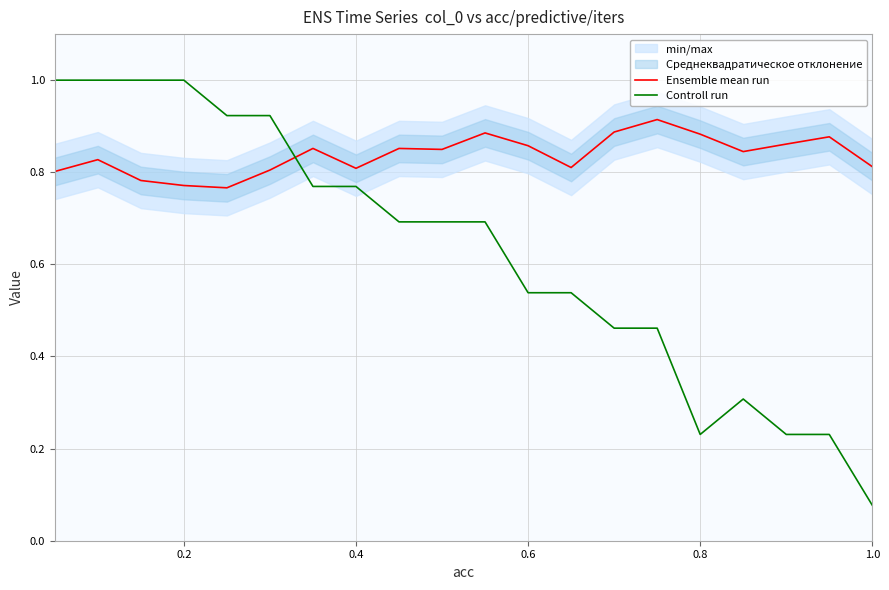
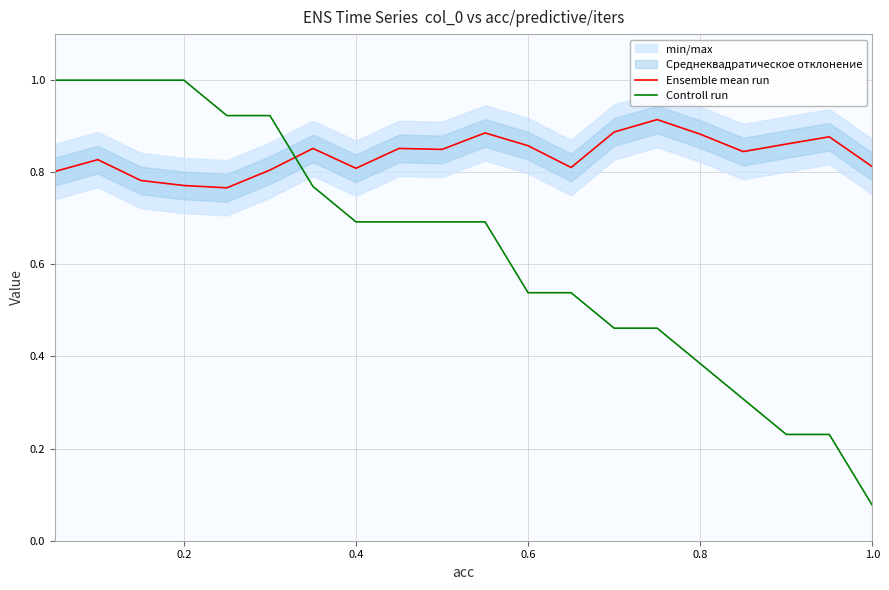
  {
    "Ensemble mean run": {
      "0.2": 0.77,
      "0.4": 0.81,
      "0.6": 0.86,
      "0.8": 0.88,
      "1.0": 0.81
    },
    "Controll run": {
      "0.2": 1.00,
-     "0.4": 0.77,
+     "0.4": 0.69,
      "0.6": 0.54,
-     "0.8": 0.23,
+     "0.8": 0.38,
      "1.0": 0.08
    }
  }
